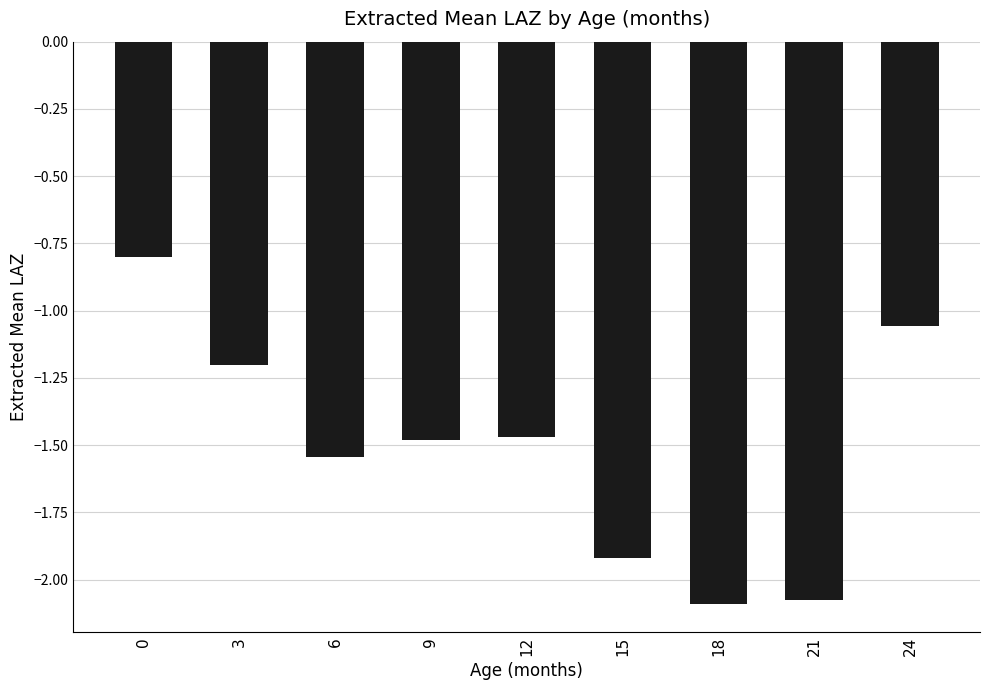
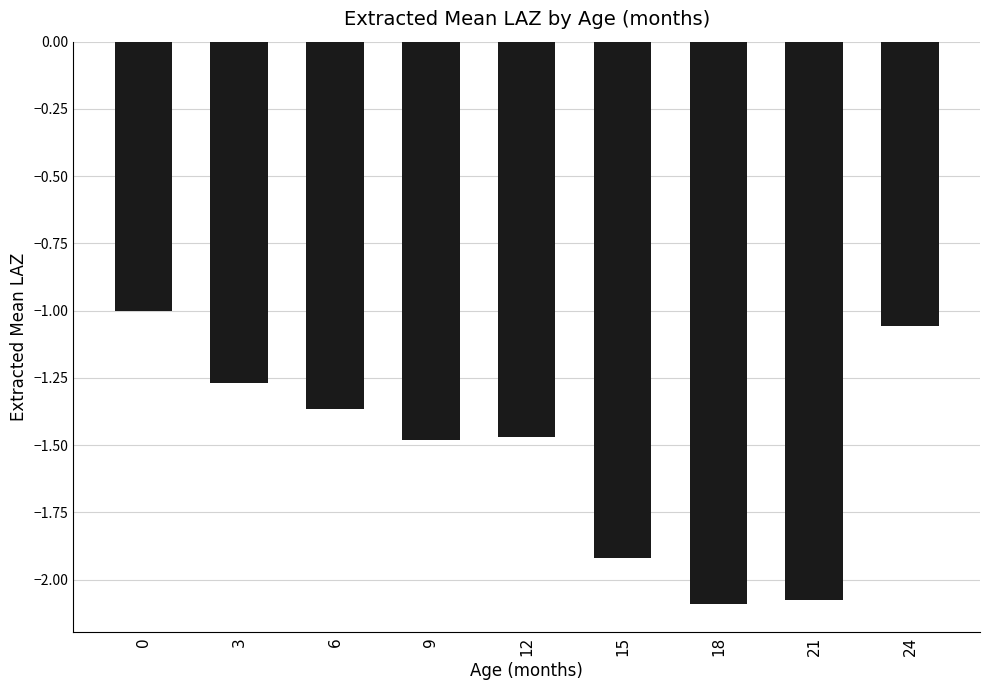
  {
-   "0": -0.8,
-   "3": -1.20,
-   "6": -1.54,
+   "0": -1.0,
+   "3": -1.27,
+   "6": -1.37,
    "9": -1.48,
    "12": -1.47,
    "15": -1.92,
    "18": -2.09,
    "21": -2.08,
    "24": -1.06
  }
